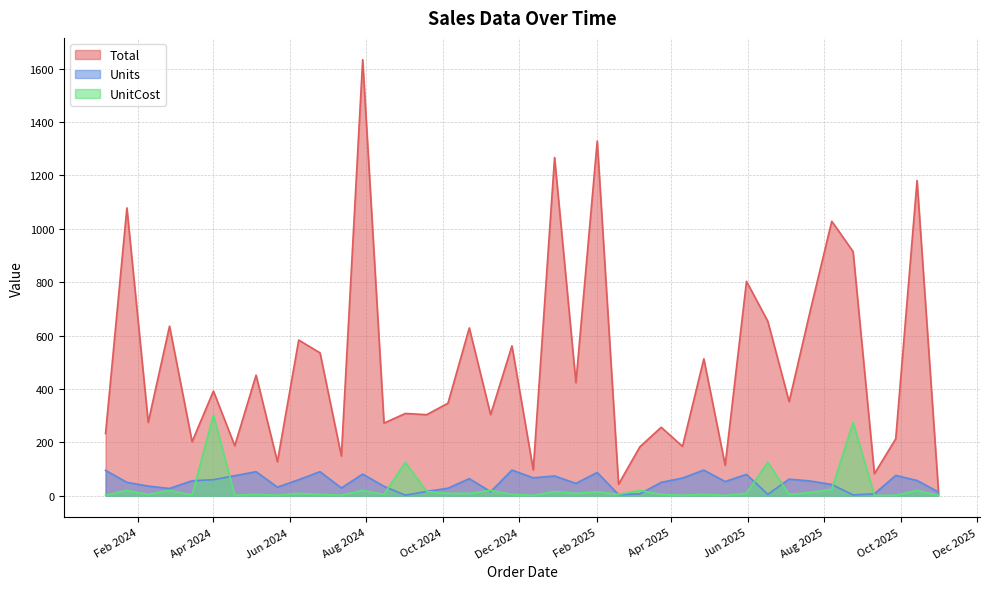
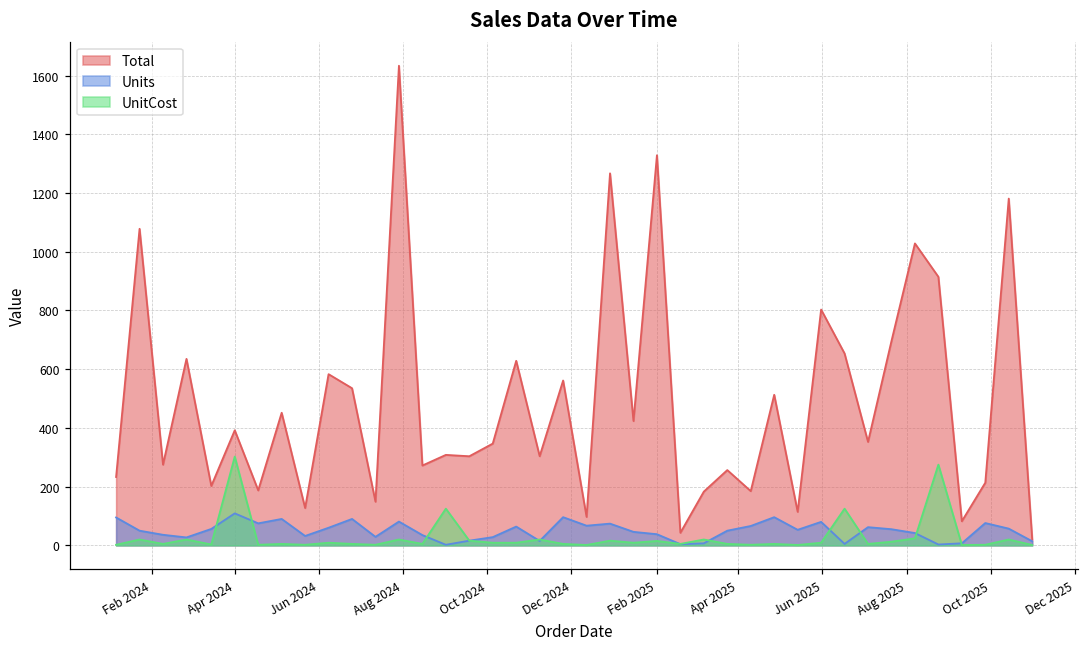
  {
    "Total": {
      "Apr 2024": 390,
      "Feb 2025": 1330
    },
    "Units": {
-     "Apr 2024": 60,
-     "Feb 2025": 90
+     "Apr 2024": 110,
+     "Feb 2025": 40
    },
    "UnitCost": {
      "Apr 2024": 300,
      "Feb 2025": 20
    }
  }
